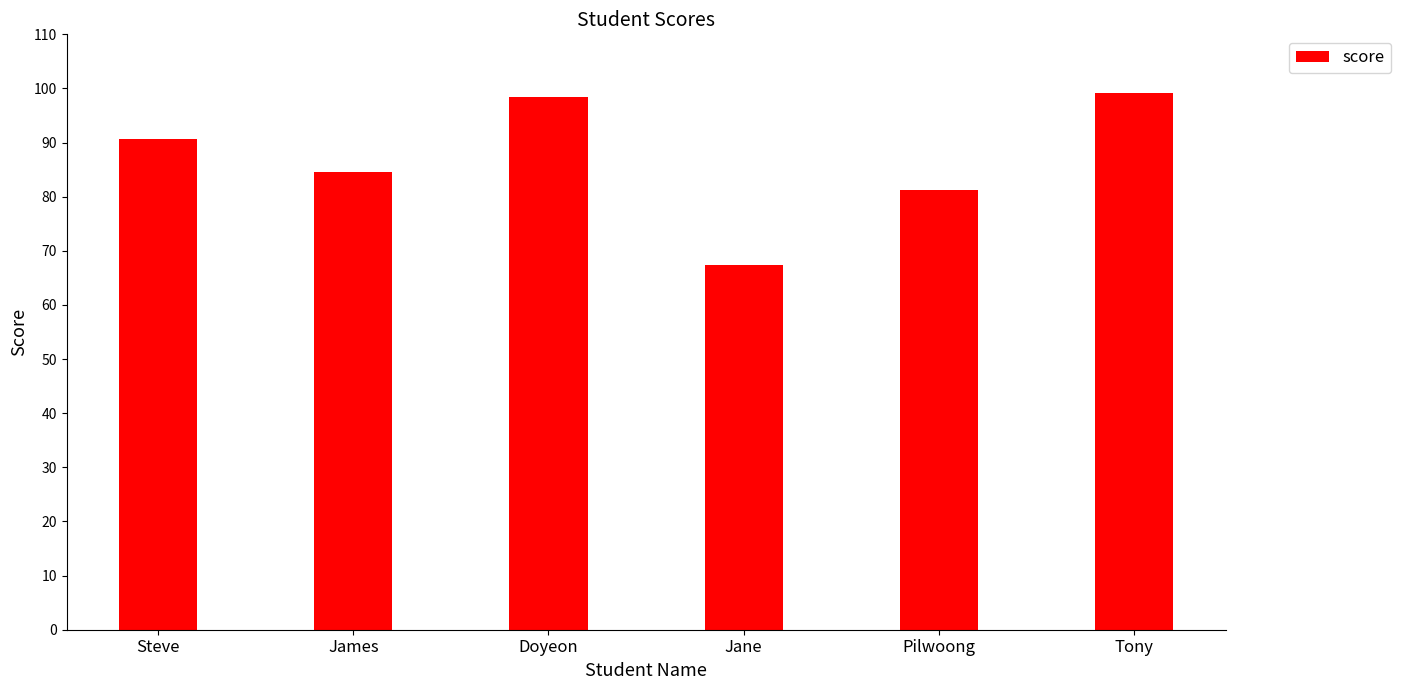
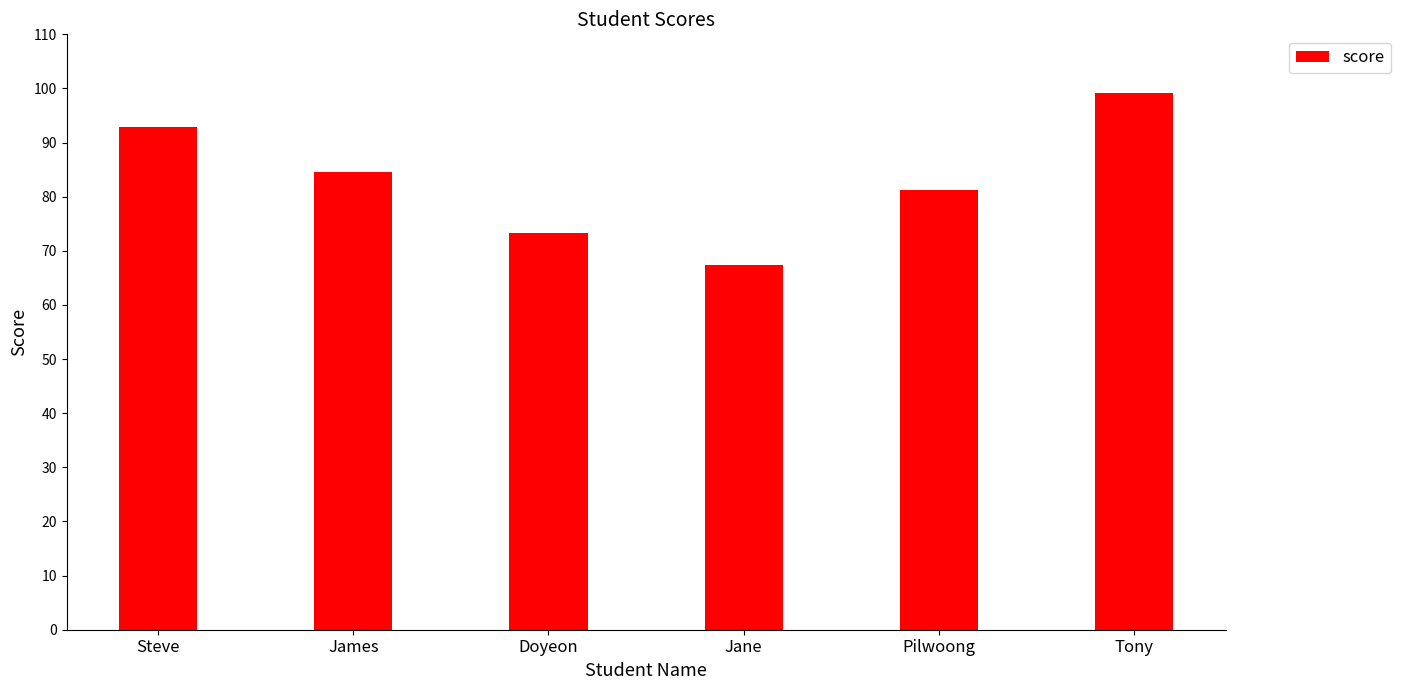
  {
-   "Steve": 91,
+   "Steve": 93,
    "James": 85,
-   "Doyeon": 98,
+   "Doyeon": 73,
    "Jane": 67,
    "Pilwoong": 81,
    "Tony": 99
  }
